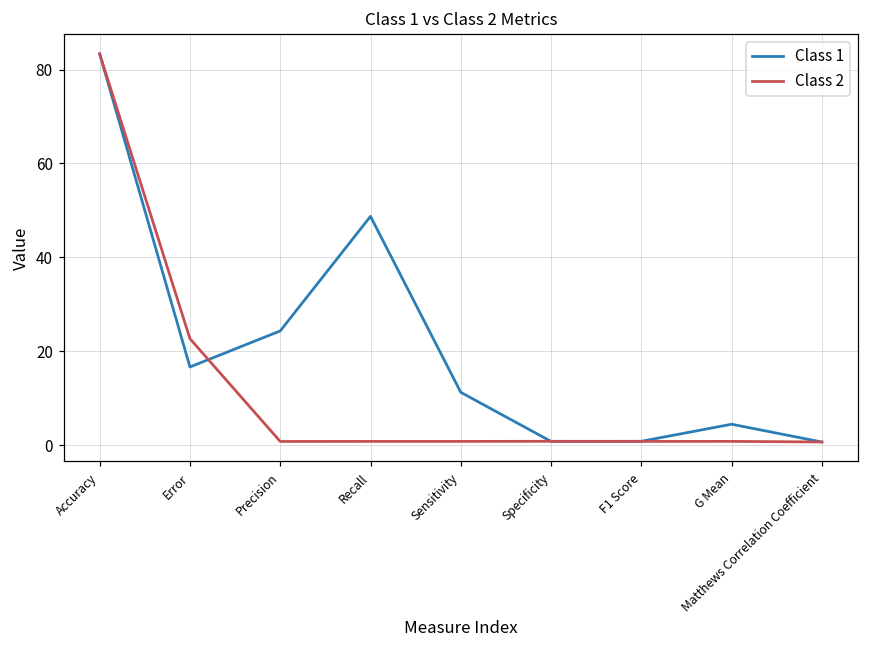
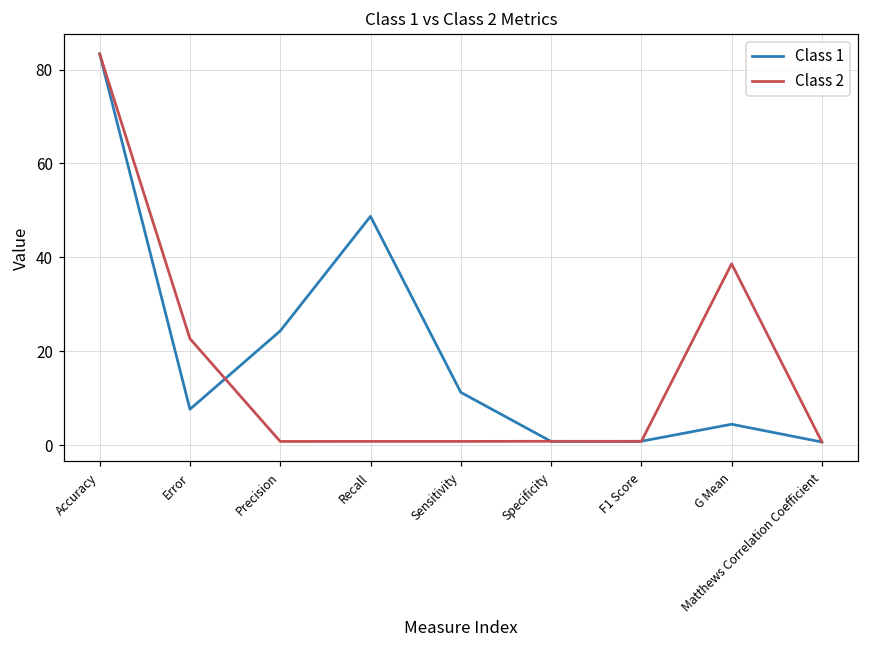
  {
    "Class 1": {
-     "Error": 17,
+     "Error": 8,
      "Precision": 24,
      "Recall": 49,
      "Sensitivity": 11,
      "G Mean": 4
    },
    "Class 2": {
      "Error": 23,
      "Precision": 1,
      "Recall": 1,
      "Sensitivity": 1,
-     "G Mean": 1
+     "G Mean": 39
    }
  }
